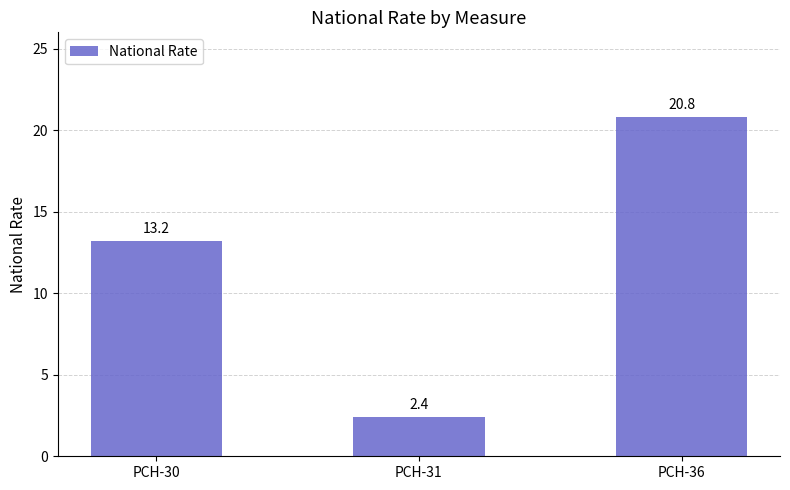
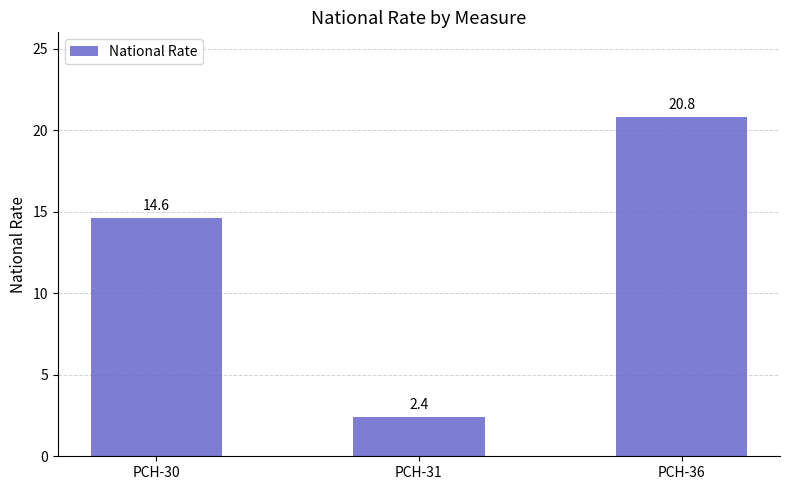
  {
-   "PCH-30": 13.2,
+   "PCH-30": 14.6,
    "PCH-31": 2.4,
    "PCH-36": 20.8
  }
